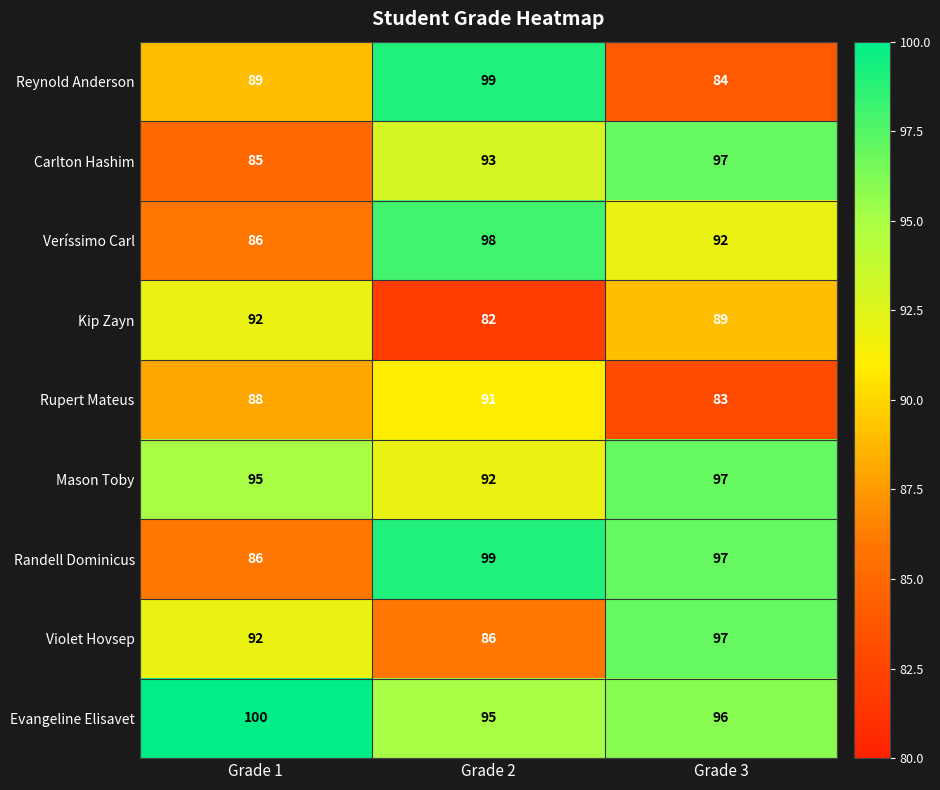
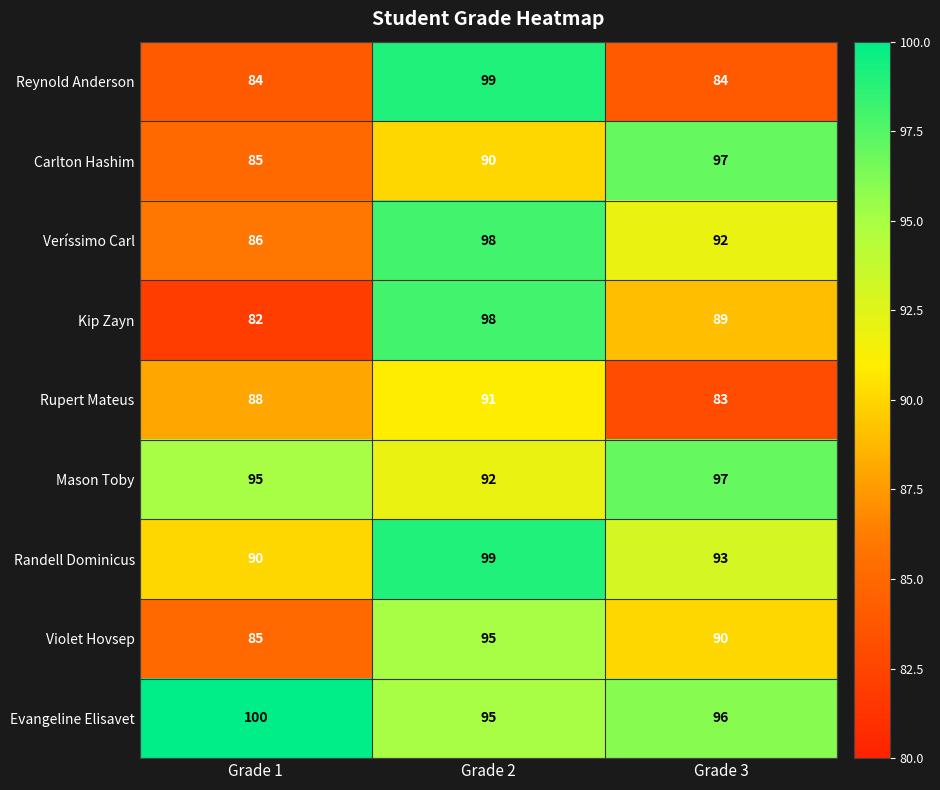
  {
    "Reynold Anderson": {
-     "Grade 1": 89,
+     "Grade 1": 84,
      "Grade 2": 99,
      "Grade 3": 84
    },
    "Carlton Hashim": {
      "Grade 1": 85,
-     "Grade 2": 93,
+     "Grade 2": 90,
      "Grade 3": 97
    },
    "Veríssimo Carl": {
      "Grade 1": 86,
      "Grade 2": 98,
      "Grade 3": 92
    },
    "Kip Zayn": {
-     "Grade 1": 92,
-     "Grade 2": 82,
+     "Grade 1": 82,
+     "Grade 2": 98,
      "Grade 3": 89
    },
    "Rupert Mateus": {
      "Grade 1": 88,
      "Grade 2": 91,
      "Grade 3": 83
    },
    "Mason Toby": {
      "Grade 1": 95,
      "Grade 2": 92,
      "Grade 3": 97
    },
    "Randell Dominicus": {
-     "Grade 1": 86,
+     "Grade 1": 90,
      "Grade 2": 99,
-     "Grade 3": 97
+     "Grade 3": 93
    },
    "Violet Hovsep": {
-     "Grade 1": 92,
-     "Grade 2": 86,
-     "Grade 3": 97
+     "Grade 1": 85,
+     "Grade 2": 95,
+     "Grade 3": 90
    },
    "Evangeline Elisavet": {
      "Grade 1": 100,
      "Grade 2": 95,
      "Grade 3": 96
    }
  }
